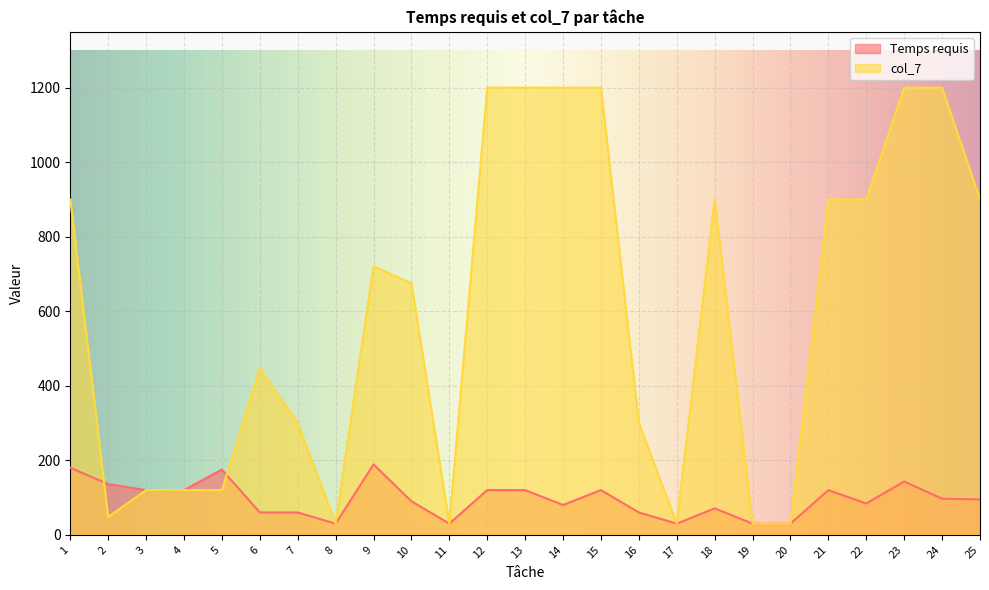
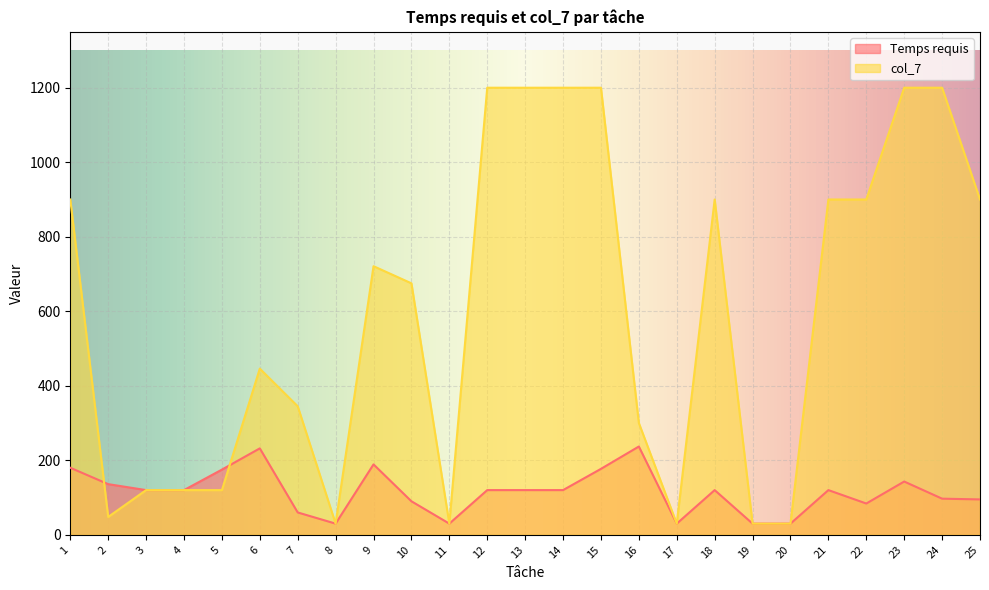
  {
    "Temps requis": {
      "1": 180,
      "2": 140,
      "5": 180,
-     "6": 60,
+     "6": 230,
      "7": 60,
      "9": 190,
      "10": 90,
      "12": 120,
      "13": 120,
-     "14": 80,
-     "15": 120,
-     "16": 60,
-     "18": 70,
+     "14": 120,
+     "15": 180,
+     "16": 240,
+     "18": 120,
      "21": 120,
      "22": 80,
      "23": 140,
      "24": 100,
      "25": 100
    },
    "col_7": {
      "1": 900,
      "2": 50,
      "5": 120,
      "6": 450,
-     "7": 300,
+     "7": 350,
      "9": 720,
      "10": 680,
      "12": 1200,
      "13": 1200,
      "14": 1200,
      "15": 1200,
      "16": 300,
      "18": 900,
      "21": 900,
      "22": 900,
      "23": 1200,
      "24": 1200,
      "25": 900
    }
  }
